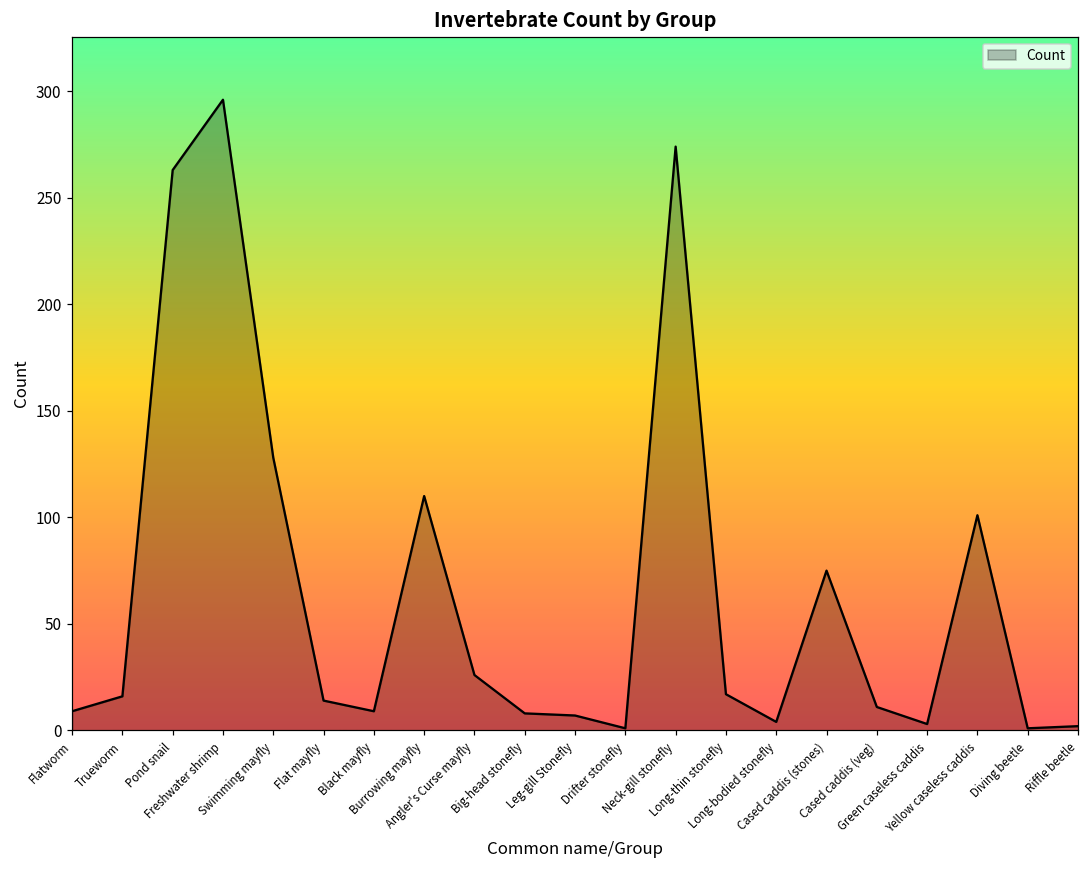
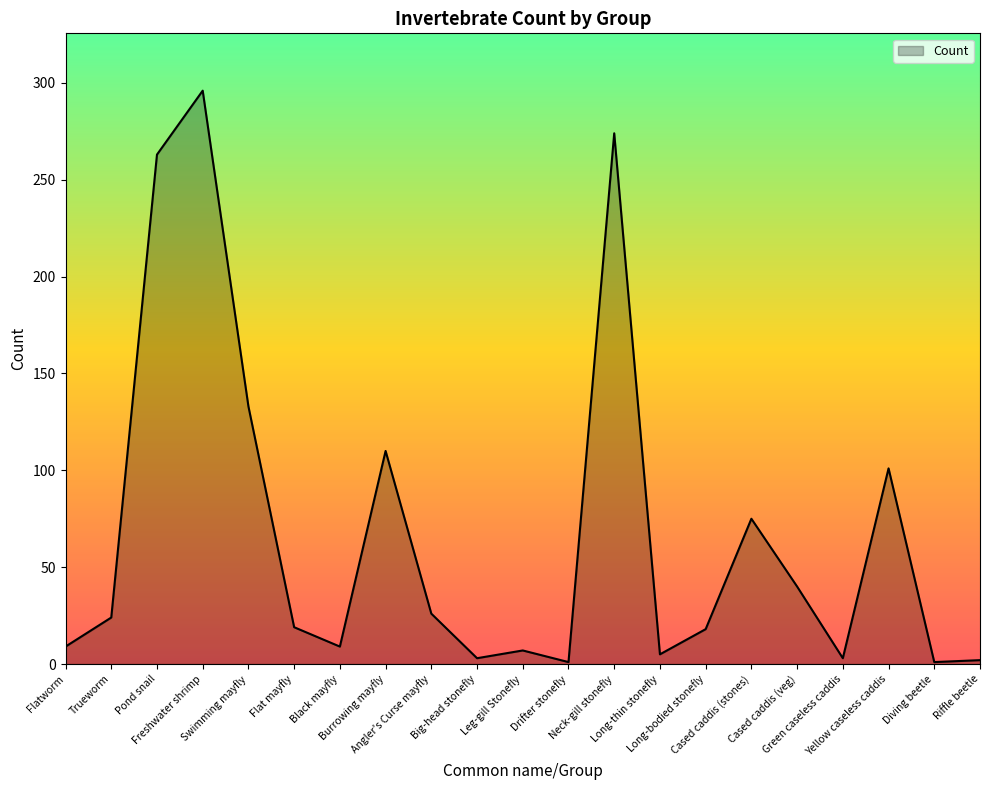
  {
    "Flatworm": 9,
-   "Trueworm": 16,
+   "Trueworm": 24,
    "Pond snail": 263,
    "Freshwater shrimp": 296,
-   "Swimming mayfly": 128,
-   "Flat mayfly": 14,
+   "Swimming mayfly": 133,
+   "Flat mayfly": 19,
    "Black mayfly": 9,
    "Burrowing mayfly": 110,
    "Angler's Curse mayfly": 26,
-   "Big-head stonefly": 8,
+   "Big-head stonefly": 3,
    "Leg-gill Stonefly": 7,
    "Drifter stonefly": 1,
    "Neck-gill stonefly": 274,
-   "Long-thin stonefly": 17,
-   "Long-bodied stonefly": 4,
+   "Long-thin stonefly": 5,
+   "Long-bodied stonefly": 18,
    "Cased caddis (stones)": 75,
-   "Cased caddis (veg)": 11,
+   "Cased caddis (veg)": 40,
    "Green caseless caddis": 3,
    "Yellow caseless caddis": 101,
    "Diving beetle": 1,
    "Riffle beetle": 2
  }
